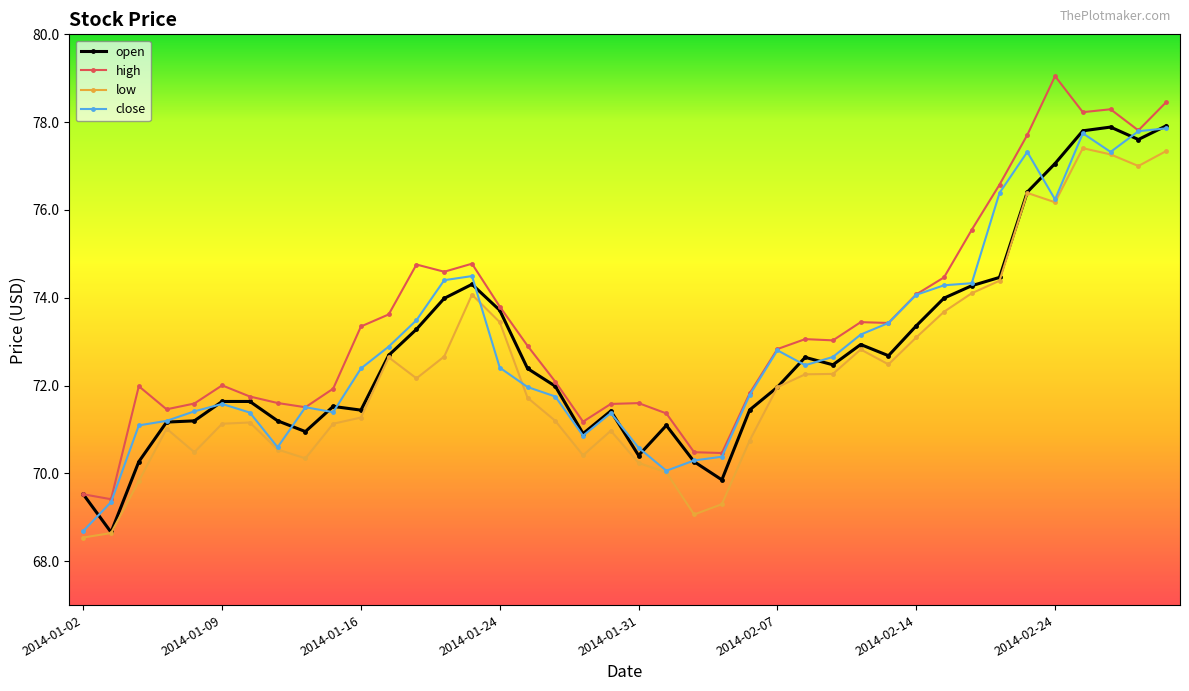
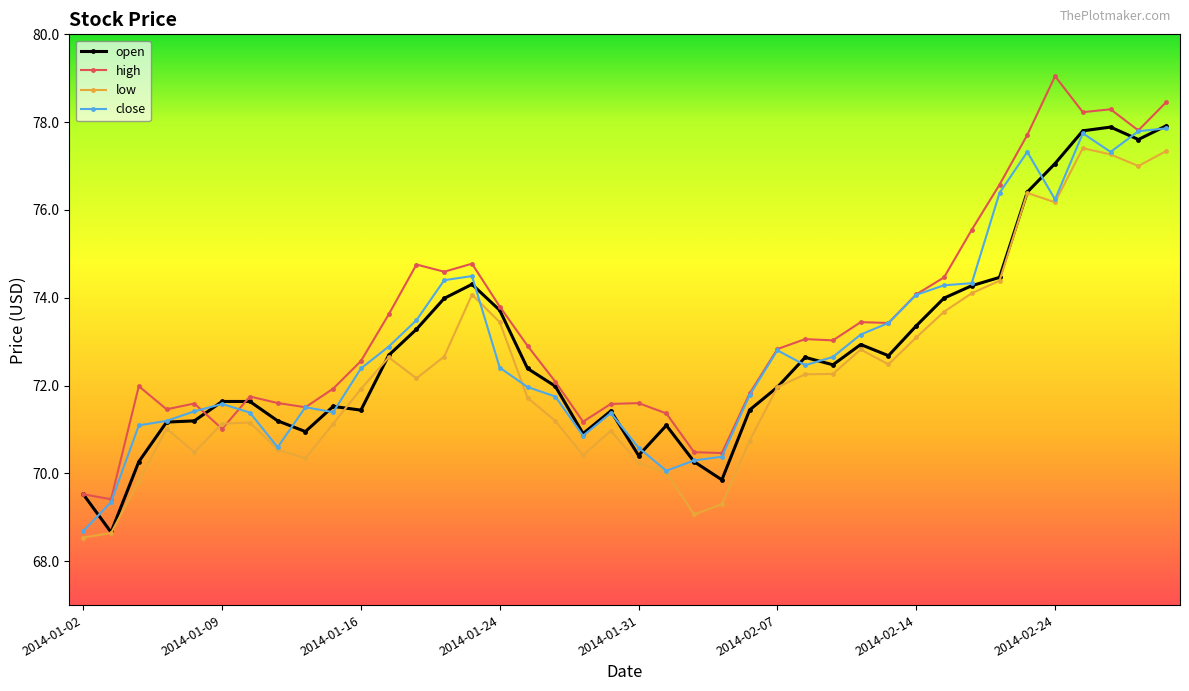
  {
    "open": {
      "2014-01-16": 71.4,
      "2014-01-24": 73.7,
      "2014-01-31": 70.4,
      "2014-02-14": 73.4,
      "2014-02-24": 77.1
    },
    "high": {
-     "2014-01-09": 72.0,
-     "2014-01-16": 73.3,
+     "2014-01-09": 71.0,
+     "2014-01-16": 72.6,
      "2014-01-24": 73.8,
      "2014-01-31": 71.6,
      "2014-02-24": 79.0
    },
    "low": {
      "2014-01-02": 68.5,
      "2014-01-09": 71.1,
-     "2014-01-16": 71.3,
+     "2014-01-16": 71.9,
      "2014-01-24": 73.4,
      "2014-01-31": 70.2,
      "2014-02-14": 73.1,
      "2014-02-24": 76.2
    },
    "close": {
      "2014-01-02": 68.7,
      "2014-01-16": 72.4,
      "2014-01-24": 72.4,
      "2014-01-31": 70.6,
      "2014-02-24": 76.2
    }
  }
